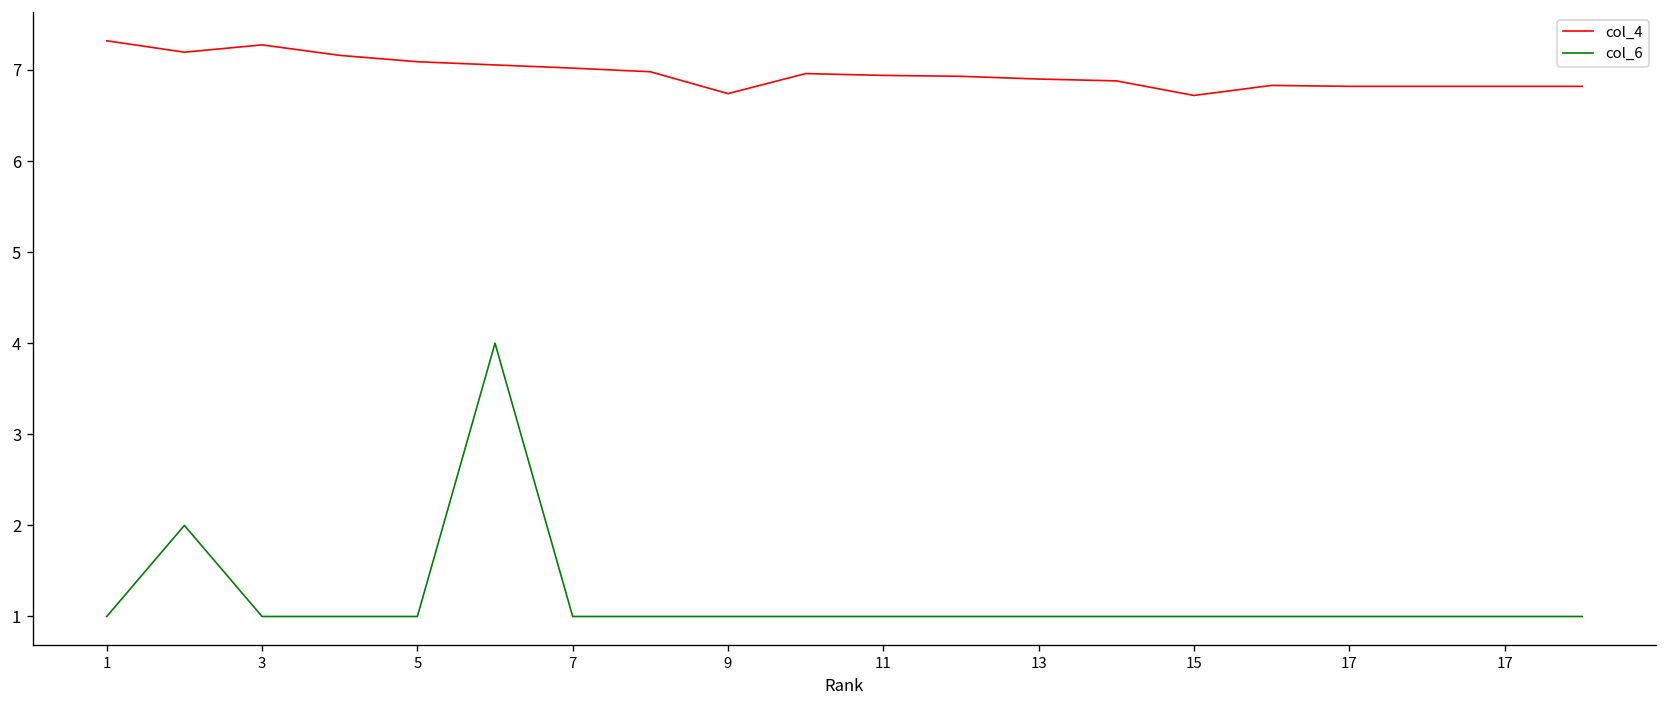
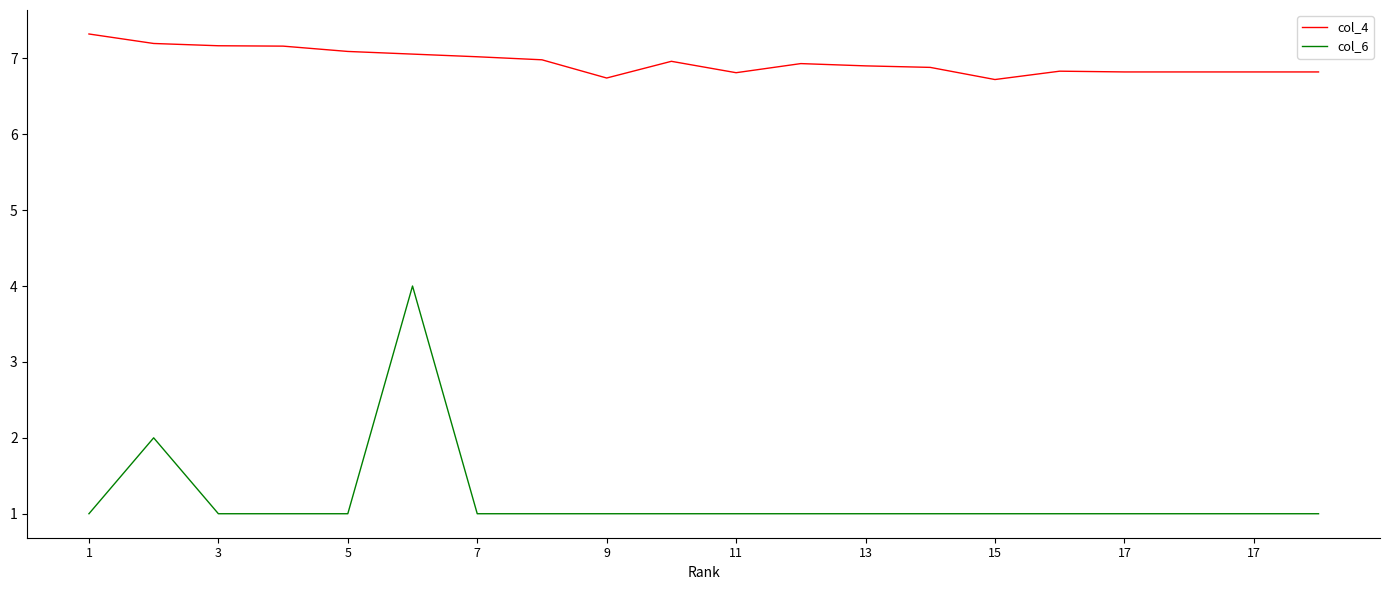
  {
    "col_4": {
      "1": 7.3,
-     "3": 7.3,
+     "3": 7.2,
      "5": 7.1,
      "7": 7.0,
      "9": 6.7,
-     "11": 6.9,
+     "11": 6.8,
      "13": 6.9,
      "15": 6.7
    },
    "col_6": {
      "1": 1.0,
      "3": 1.0,
      "5": 1.0,
      "7": 1.0,
      "9": 1.0,
      "11": 1.0,
      "13": 1.0,
      "15": 1.0
    }
  }
